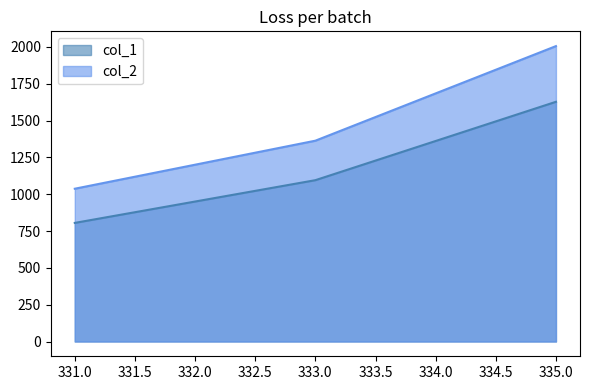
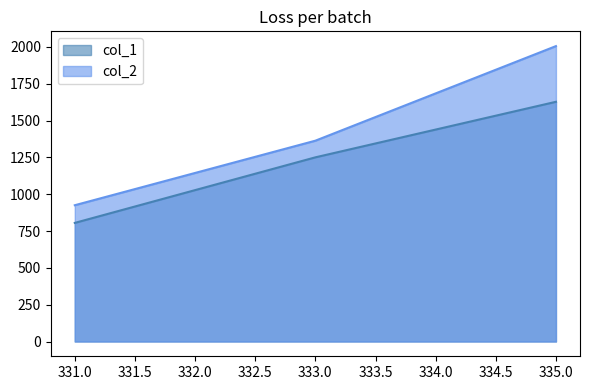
  {
    "col_1": {
      "331.0": 810,
-     "333.0": 1100,
+     "333.0": 1250,
      "335.0": 1630
    },
    "col_2": {
-     "331.0": 1040,
+     "331.0": 930,
      "333.0": 1360,
      "335.0": 2010
    }
  }
